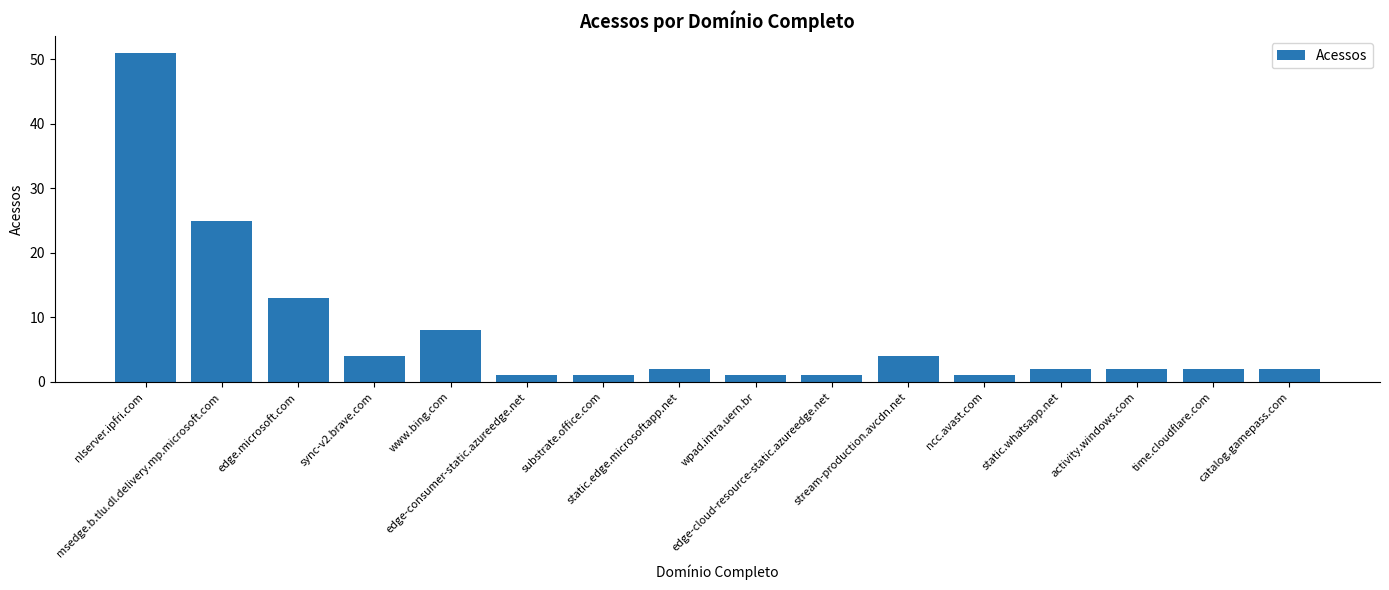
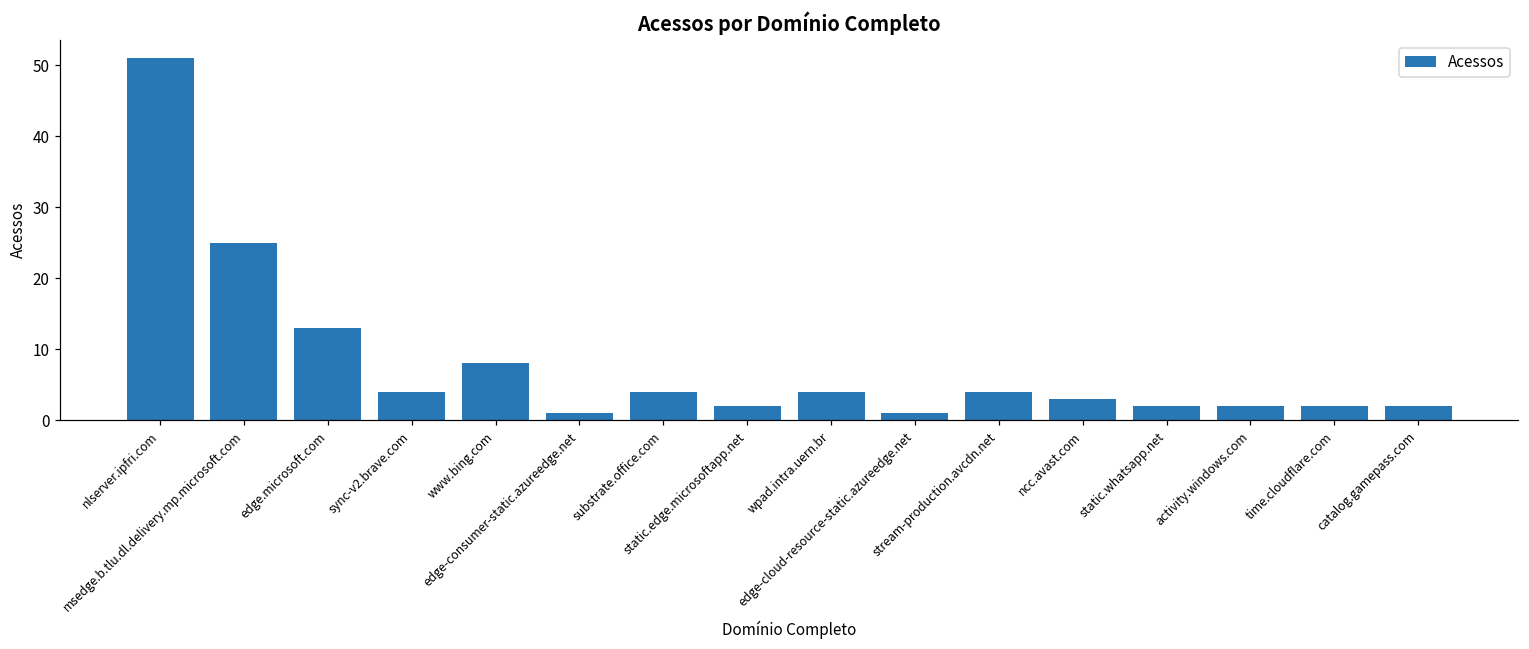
  {
    "nlserver.ipfri.com": 51,
    "msedge.b.tlu.dl.delivery.mp.microsoft.com": 25,
    "edge.microsoft.com": 13,
    "sync-v2.brave.com": 4,
    "www.bing.com": 8,
    "edge-consumer-static.azureedge.net": 1,
-   "substrate.office.com": 1,
+   "substrate.office.com": 4,
    "static.edge.microsoftapp.net": 2,
-   "wpad.intra.uern.br": 1,
+   "wpad.intra.uern.br": 4,
    "edge-cloud-resource-static.azureedge.net": 1,
    "stream-production.avcdn.net": 4,
-   "ncc.avast.com": 1,
+   "ncc.avast.com": 3,
    "static.whatsapp.net": 2,
    "activity.windows.com": 2,
    "time.cloudflare.com": 2,
    "catalog.gamepass.com": 2
  }
